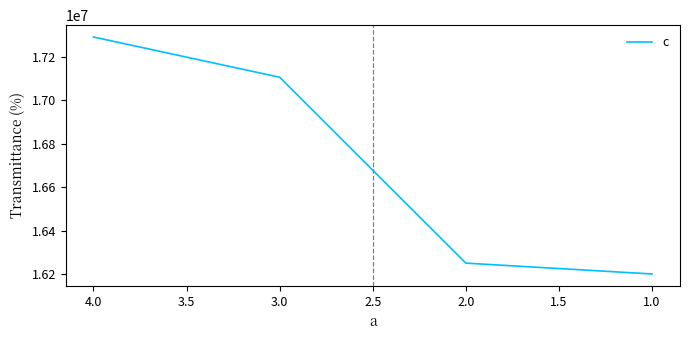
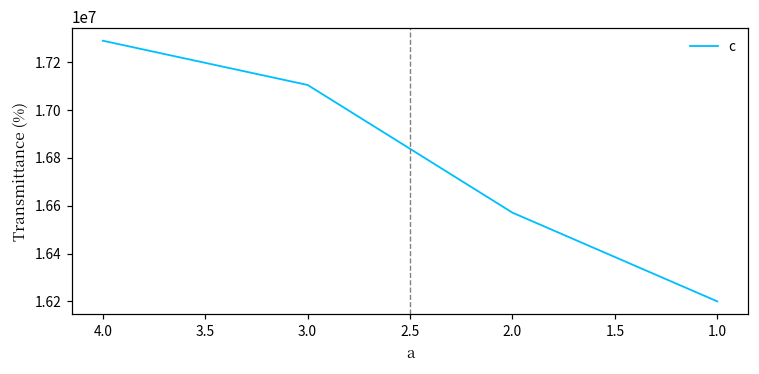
  {
    "4.0": 17290000,
    "3.0": 17100000,
-   "2.0": 16250000,
+   "2.0": 16570000,
    "1.0": 16200000
  }
